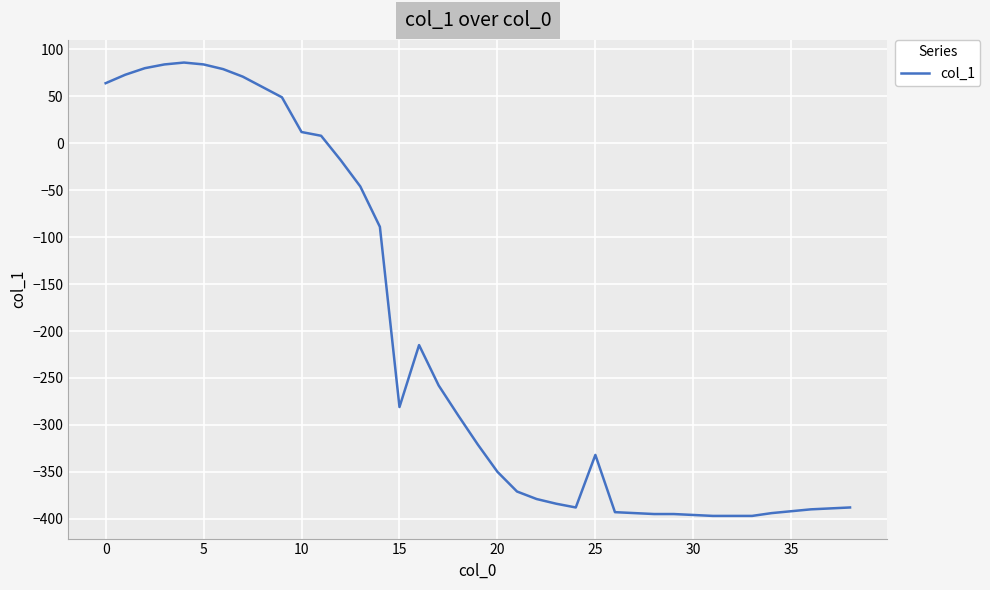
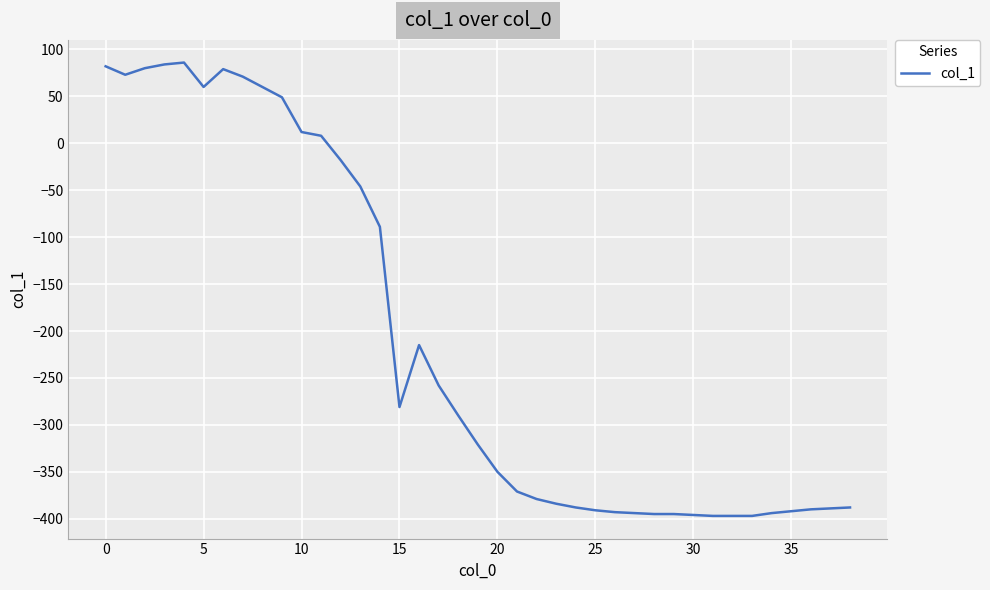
  {
-   "0": 60,
-   "5": 80,
+   "0": 80,
+   "5": 60,
    "10": 10,
    "15": -280,
    "20": -350,
-   "25": -330,
+   "25": -390,
    "30": -400,
    "35": -390
  }
